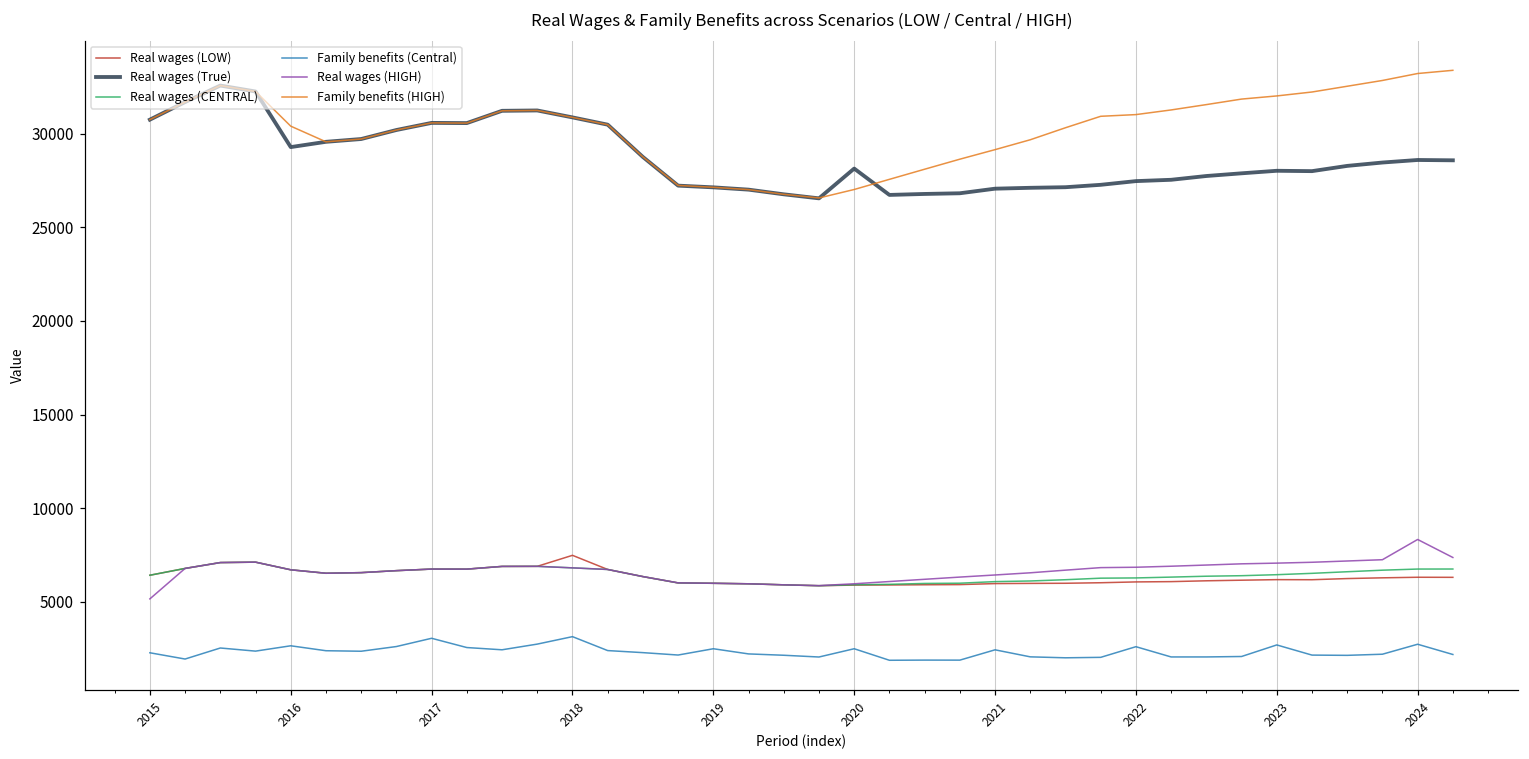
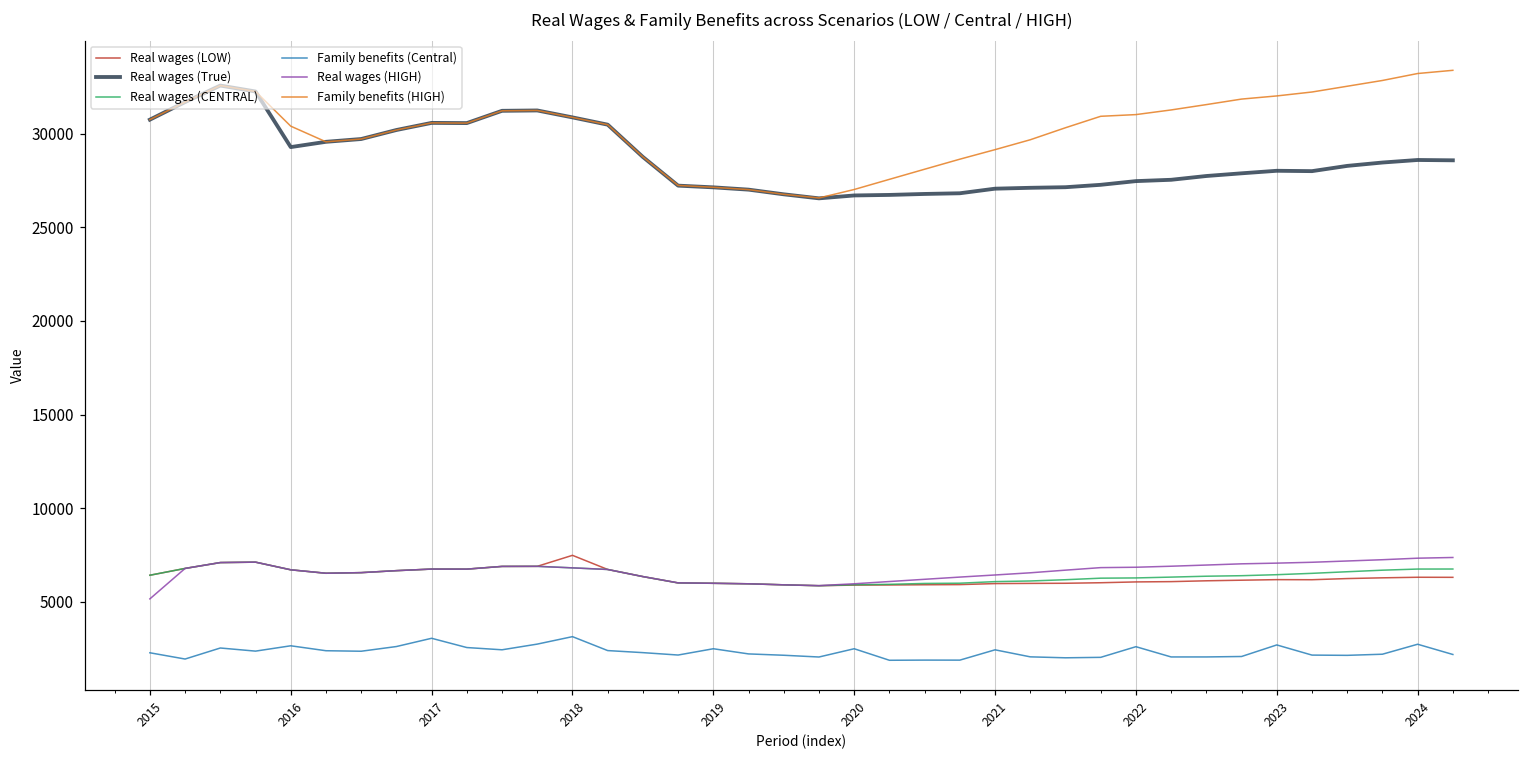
  {
    "Real wages (LOW)": {
      "2018": 7500,
      "2022": 6100,
      "2023": 6200,
      "2024": 6300
    },
    "Real wages (True)": {
      "2016": 29300,
-     "2020": 28100,
+     "2020": 26700,
      "2021": 27100,
      "2022": 27500,
      "2023": 28000,
      "2024": 28600
    },
    "Real wages (CENTRAL)": {
      "2022": 6300,
      "2023": 6400,
      "2024": 6700
    },
    "Family benefits (Central)": {
      "2015": 2300,
      "2016": 2600,
      "2017": 3000,
      "2018": 3100,
      "2019": 2500,
      "2020": 2500,
      "2021": 2400,
      "2022": 2600,
      "2023": 2700,
      "2024": 2700
    },
    "Real wages (HIGH)": {
      "2015": 5200,
      "2021": 6400,
      "2022": 6800,
      "2023": 7100,
-     "2024": 8300
+     "2024": 7300
    },
    "Family benefits (HIGH)": {
      "2016": 30400,
      "2020": 27000,
      "2021": 29100,
      "2022": 31000,
      "2023": 32000,
      "2024": 33200
    }
  }
